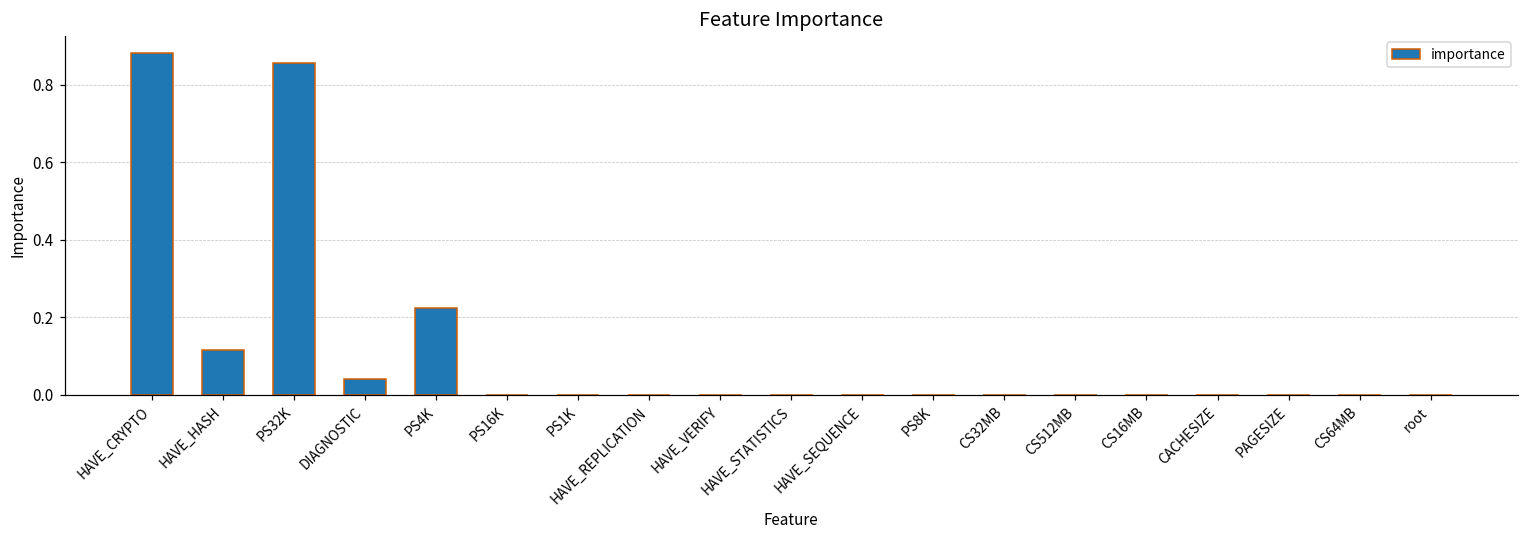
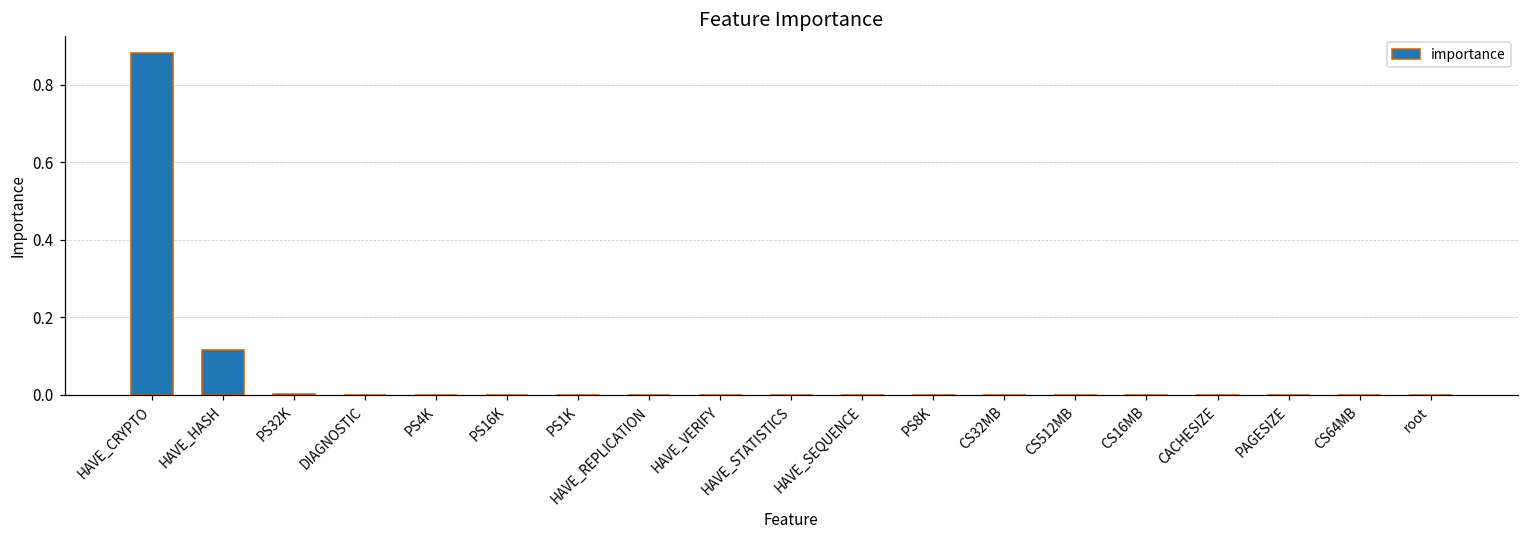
  {
    "HAVE_CRYPTO": 0.88,
    "HAVE_HASH": 0.11,
-   "PS32K": 0.86,
-   "DIAGNOSTIC": 0.04,
-   "PS4K": 0.23,
+   "PS32K": 0.00,
+   "DIAGNOSTIC": 0.00,
+   "PS4K": 0.00,
    "CACHESIZE": 0.00,
    "PAGESIZE": 0.00,
    "CS64MB": 0.00,
    "root": 0.00
  }
